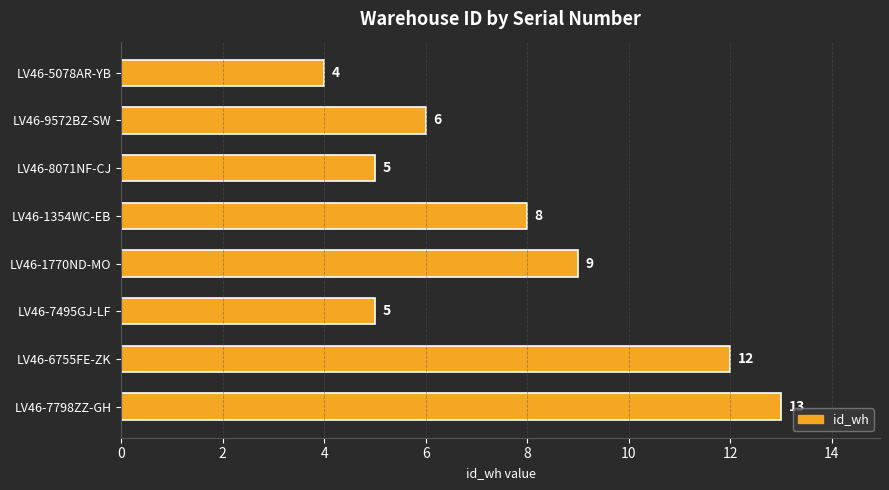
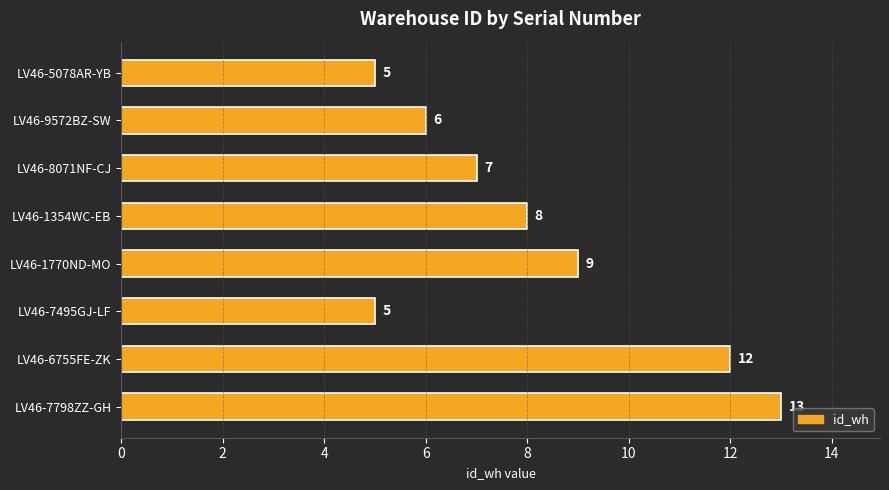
  {
-   "LV46-5078AR-YB": 4,
+   "LV46-5078AR-YB": 5,
    "LV46-9572BZ-SW": 6,
-   "LV46-8071NF-CJ": 5,
+   "LV46-8071NF-CJ": 7,
    "LV46-1354WC-EB": 8,
    "LV46-1770ND-MO": 9,
    "LV46-7495GJ-LF": 5,
    "LV46-6755FE-ZK": 12
  }
